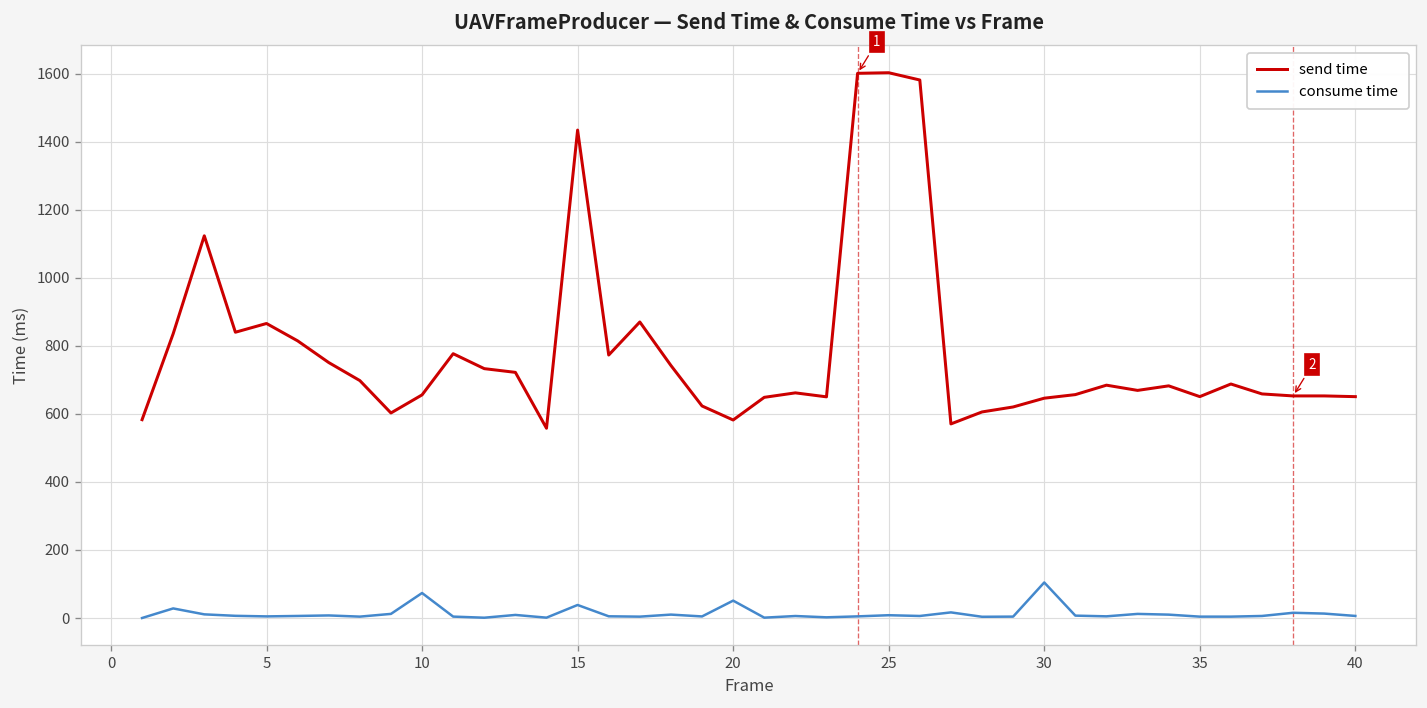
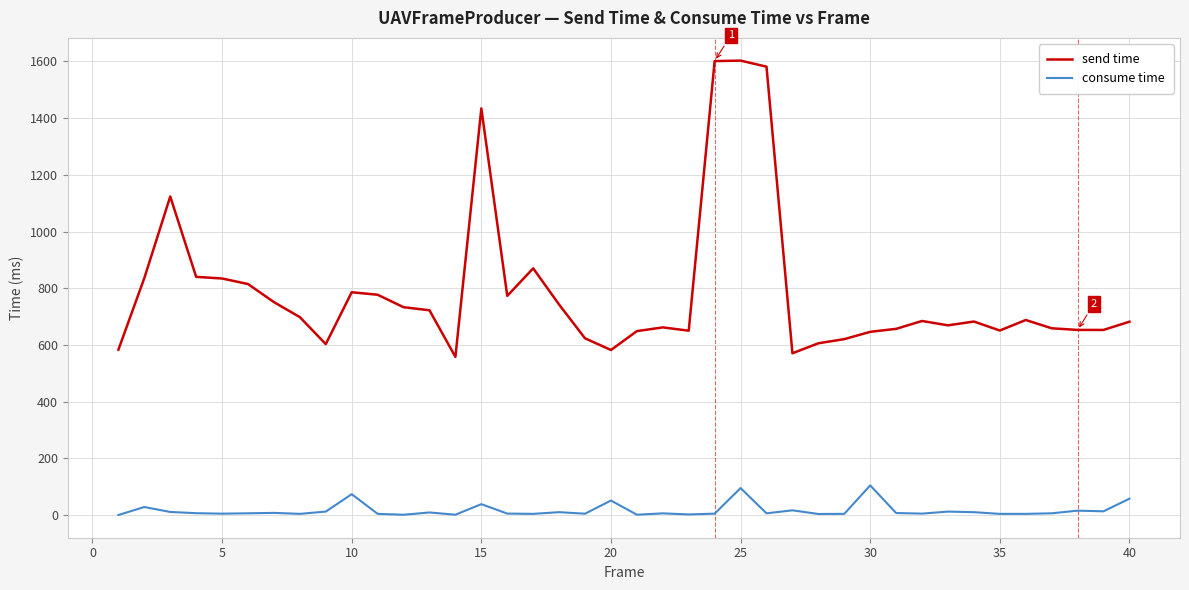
  {
    "send time": {
-     "5": 870,
-     "10": 660,
+     "5": 830,
+     "10": 790,
      "15": 1430,
      "20": 580,
      "25": 1600,
      "30": 650,
      "35": 650,
-     "40": 650
+     "40": 680
    },
    "consume time": {
      "5": 0,
      "10": 70,
      "15": 40,
      "20": 50,
-     "25": 10,
+     "25": 100,
      "30": 100,
      "35": 0,
-     "40": 10
+     "40": 60
    }
  }
